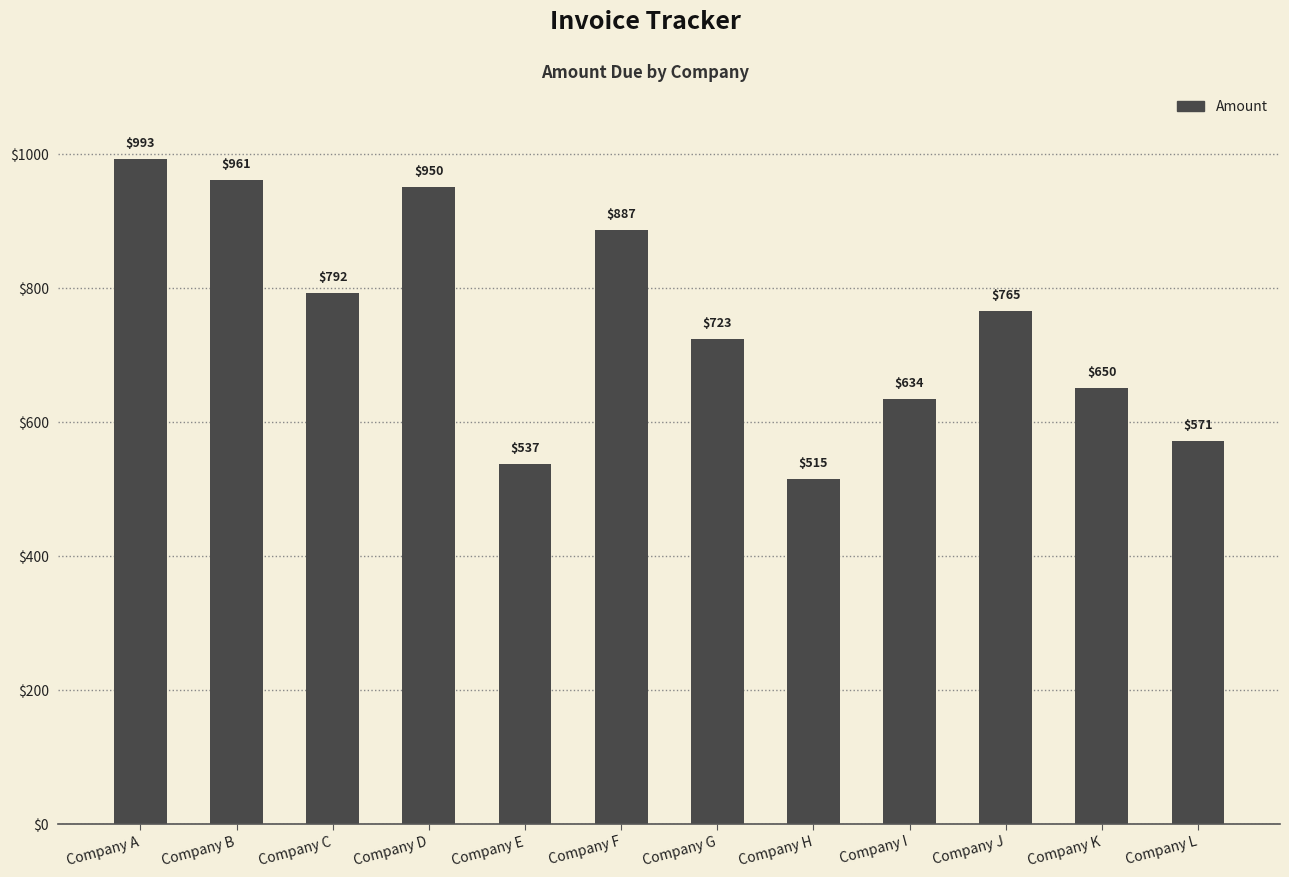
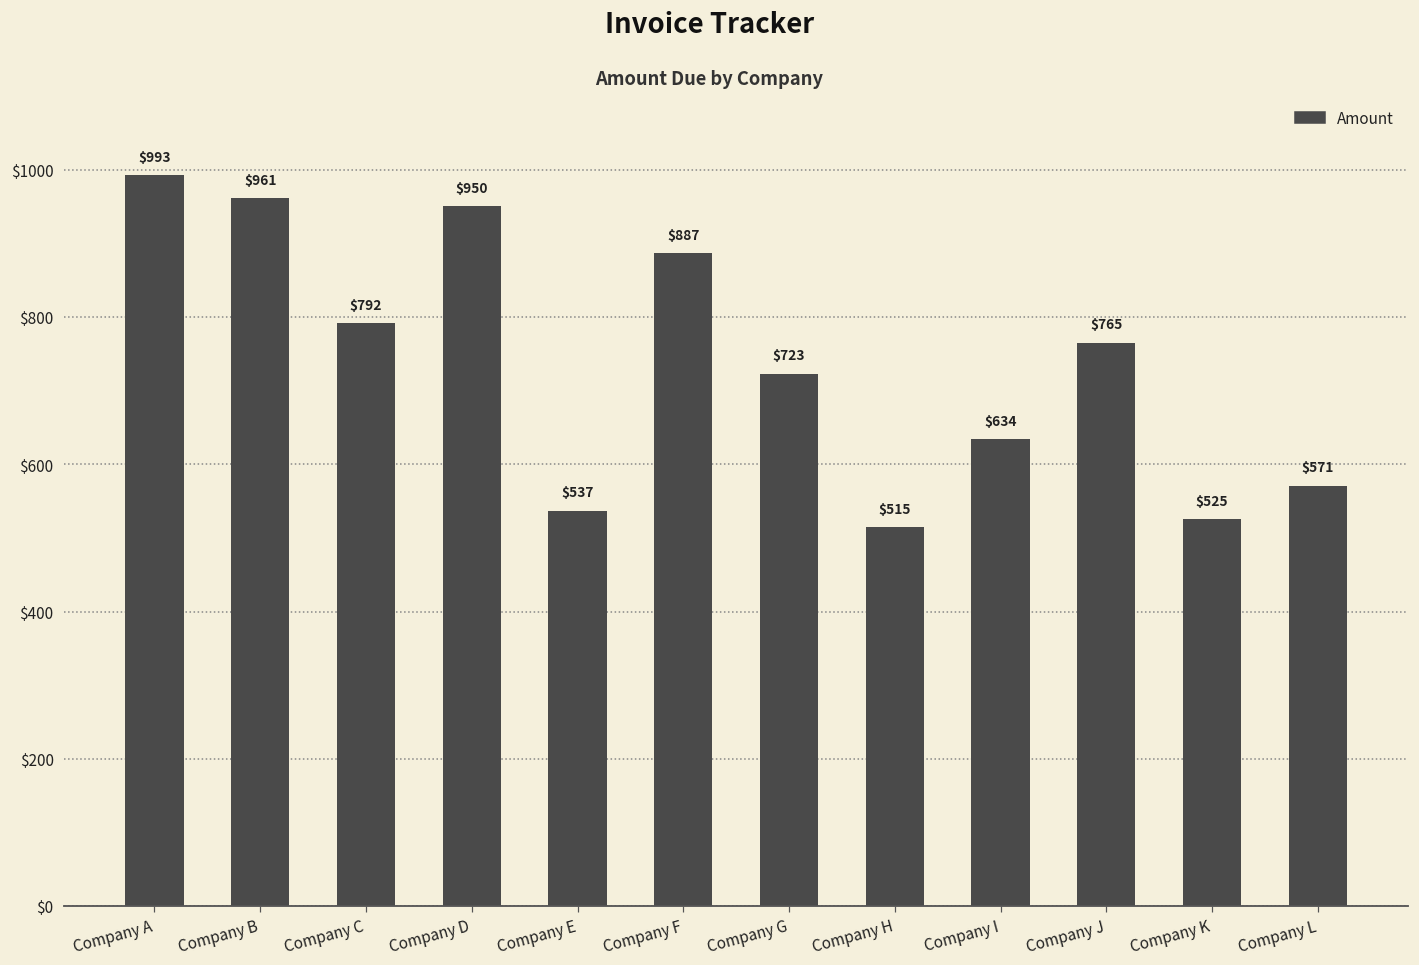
  {
    "Company A": "$993",
    "Company B": "$961",
    "Company C": "$792",
    "Company D": "$950",
    "Company E": "$537",
    "Company F": "$887",
    "Company G": "$723",
    "Company H": "$515",
    "Company I": "$634",
    "Company J": "$765",
-   "Company K": "$650",
+   "Company K": "$525",
    "Company L": "$571"
  }
